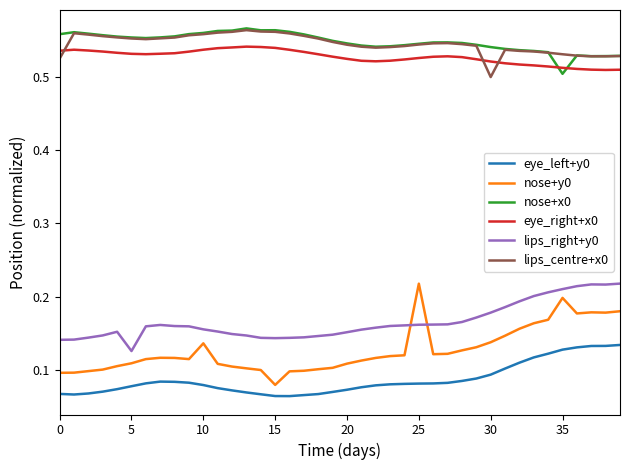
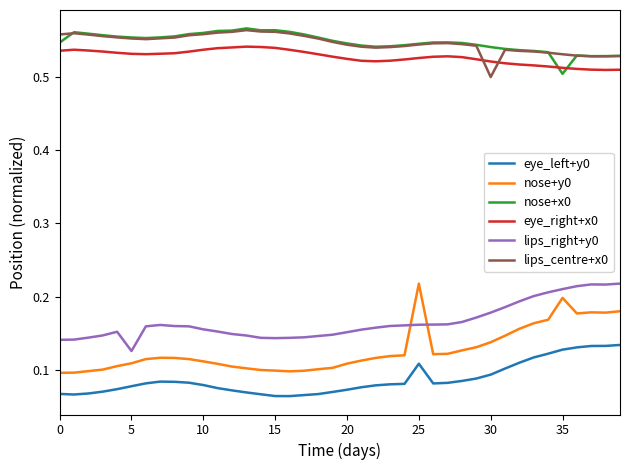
  {
    "eye_left+y0": {
      "0": 0.07,
      "5": 0.08,
      "10": 0.08,
      "15": 0.06,
      "20": 0.07,
-     "25": 0.08,
+     "25": 0.11,
      "30": 0.09,
      "35": 0.13
    },
    "nose+y0": {
      "0": 0.10,
      "5": 0.11,
-     "10": 0.14,
-     "15": 0.08,
+     "10": 0.11,
+     "15": 0.10,
      "20": 0.11,
      "25": 0.22,
      "30": 0.14,
      "35": 0.20
    },
    "nose+x0": {
-     "0": 0.56,
+     "0": 0.55,
      "30": 0.54,
      "35": 0.50
    },
    "eye_right+x0": {
      "0": 0.54,
      "5": 0.53,
      "10": 0.54,
      "15": 0.54,
      "20": 0.52,
      "25": 0.53,
      "30": 0.52,
      "35": 0.51
    },
    "lips_right+y0": {
      "0": 0.14,
      "5": 0.13,
      "10": 0.16,
      "15": 0.14,
      "20": 0.15,
      "25": 0.16,
      "30": 0.18,
      "35": 0.21
    },
    "lips_centre+x0": {
-     "0": 0.52,
+     "0": 0.56,
      "30": 0.50,
      "35": 0.53
    }
  }
